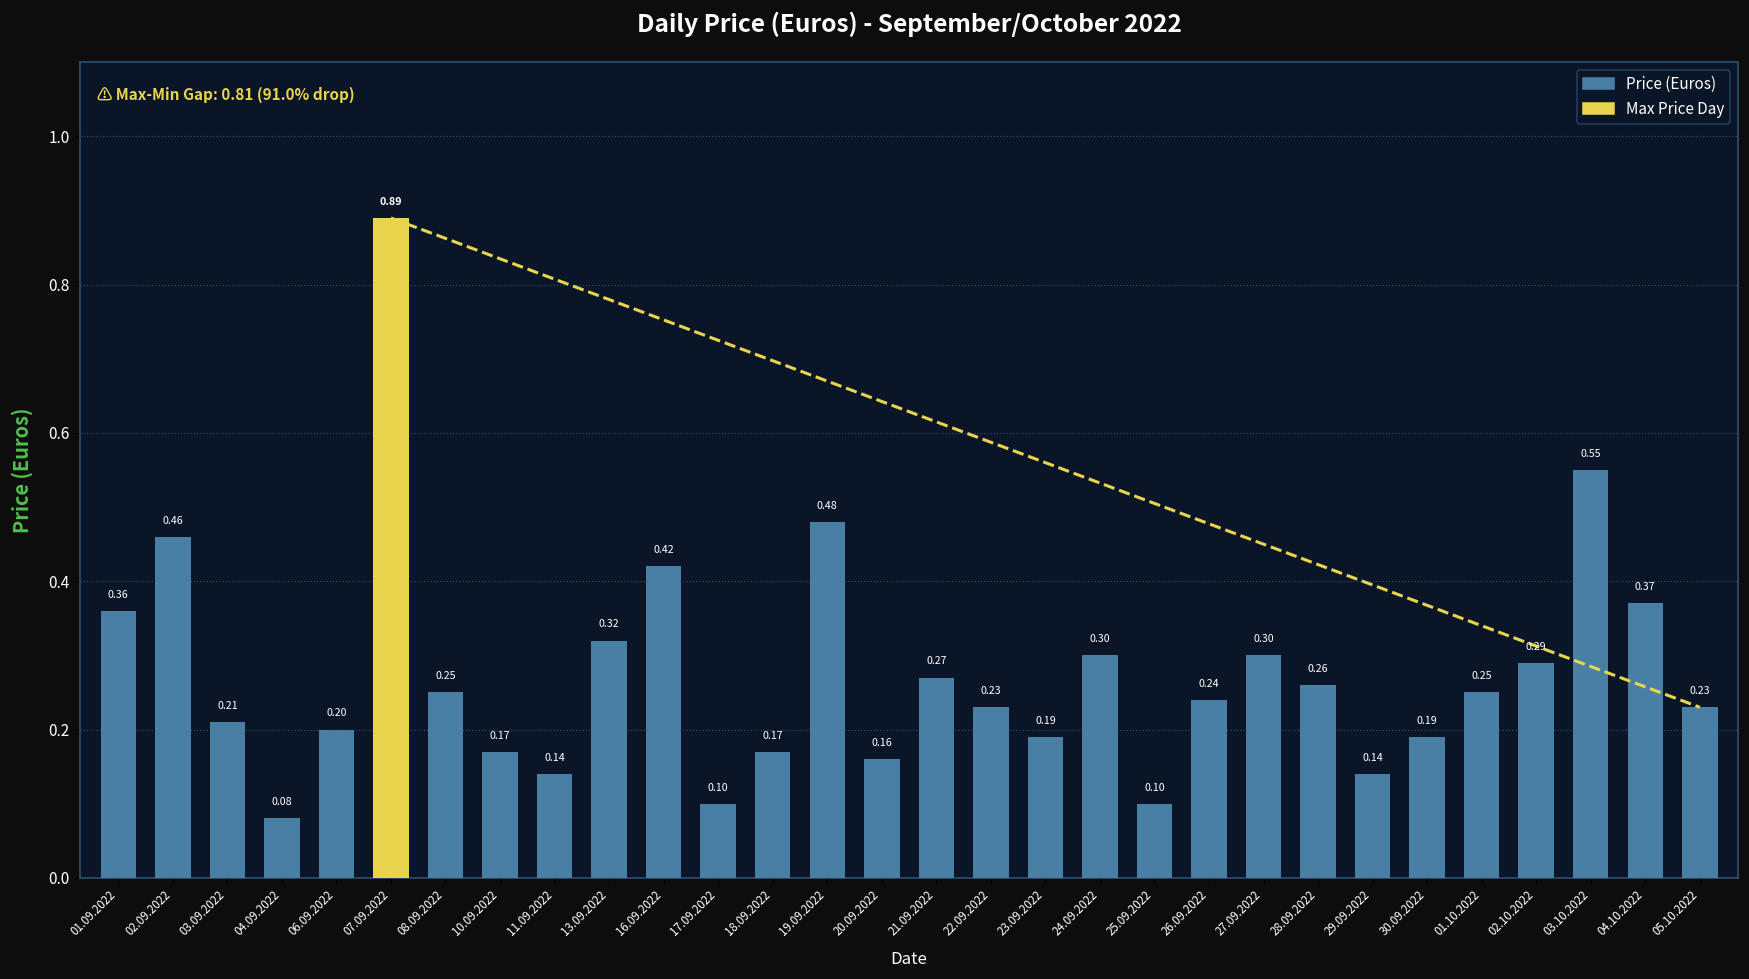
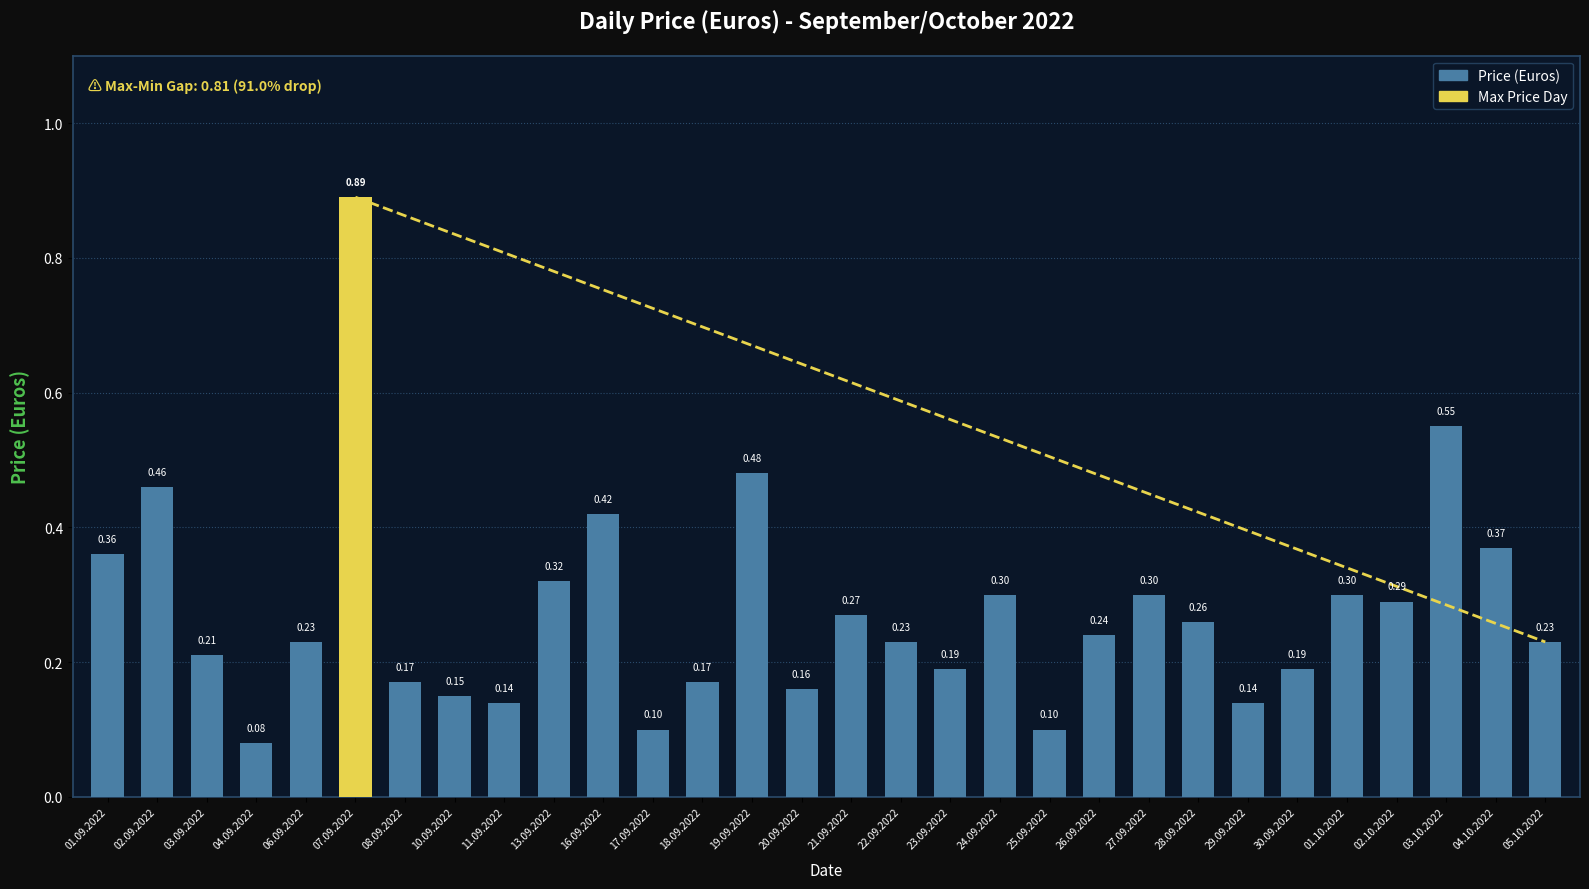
  {
    "Price (Euros)": {
      "01.09.2022": 0.36,
      "02.09.2022": 0.46,
      "03.09.2022": 0.21,
      "04.09.2022": 0.08,
-     "06.09.2022": 0.20,
+     "06.09.2022": 0.23,
      "07.09.2022": 0.89,
-     "08.09.2022": 0.25,
-     "10.09.2022": 0.17,
+     "08.09.2022": 0.17,
+     "10.09.2022": 0.15,
      "11.09.2022": 0.14,
      "13.09.2022": 0.32,
      "16.09.2022": 0.42,
      "17.09.2022": 0.10,
      "18.09.2022": 0.17,
      "19.09.2022": 0.48,
      "20.09.2022": 0.16,
      "21.09.2022": 0.27,
      "22.09.2022": 0.23,
      "23.09.2022": 0.19,
      "24.09.2022": 0.30,
      "25.09.2022": 0.10,
      "26.09.2022": 0.24,
      "27.09.2022": 0.30,
      "28.09.2022": 0.26,
      "29.09.2022": 0.14,
      "30.09.2022": 0.19,
-     "01.10.2022": 0.25,
+     "01.10.2022": 0.30,
      "02.10.2022": 0.29,
      "03.10.2022": 0.55,
      "04.10.2022": 0.37,
      "05.10.2022": 0.23
    }
  }
